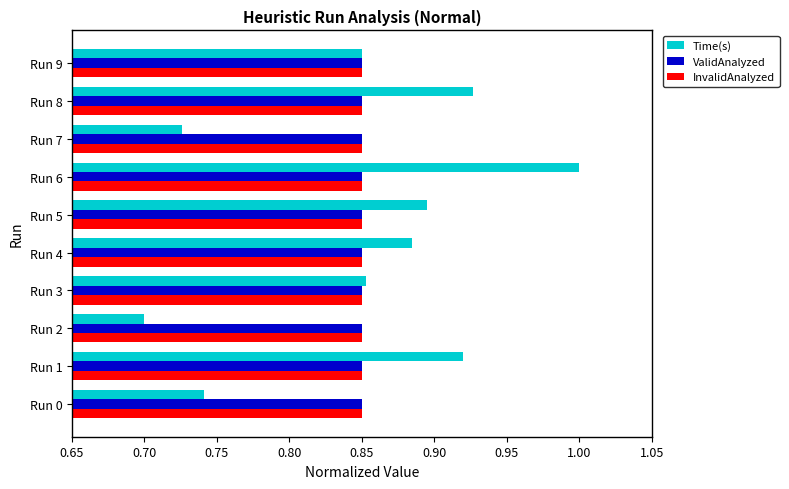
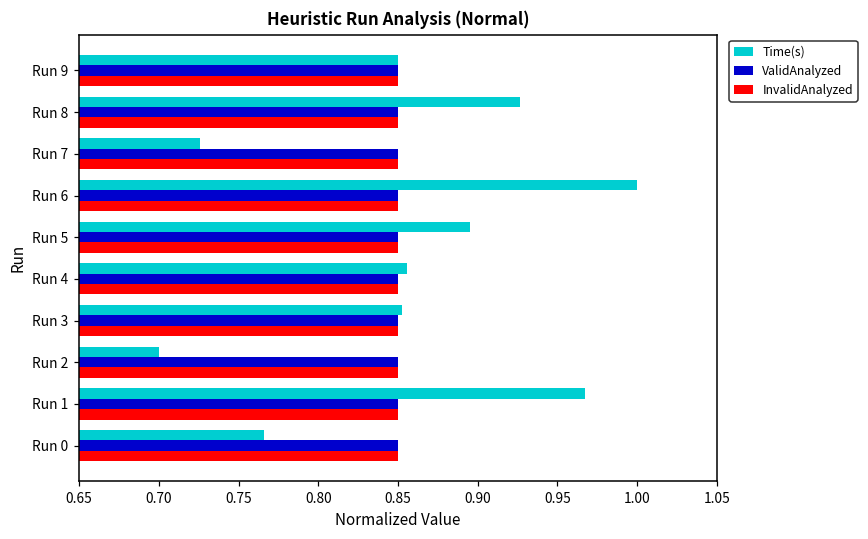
  {
    "Time(s)": {
      "Run 9": 0.850,
      "Run 8": 0.927,
      "Run 7": 0.726,
      "Run 6": 1.000,
      "Run 5": 0.895,
-     "Run 4": 0.885,
+     "Run 4": 0.856,
      "Run 3": 0.853,
      "Run 2": 0.700,
-     "Run 1": 0.920,
-     "Run 0": 0.741
+     "Run 1": 0.967,
+     "Run 0": 0.766
    },
    "ValidAnalyzed": {
      "Run 9": 0.850,
      "Run 8": 0.850,
      "Run 7": 0.850,
      "Run 6": 0.850,
      "Run 5": 0.850,
      "Run 4": 0.850,
      "Run 3": 0.850,
      "Run 2": 0.850,
      "Run 1": 0.850,
      "Run 0": 0.850
    },
    "InvalidAnalyzed": {
      "Run 9": 0.850,
      "Run 8": 0.850,
      "Run 7": 0.850,
      "Run 6": 0.850,
      "Run 5": 0.850,
      "Run 4": 0.850,
      "Run 3": 0.850,
      "Run 2": 0.850,
      "Run 1": 0.850,
      "Run 0": 0.850
    }
  }
